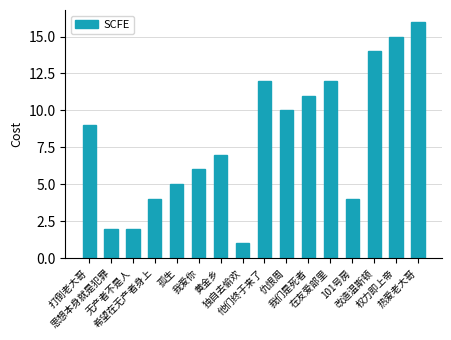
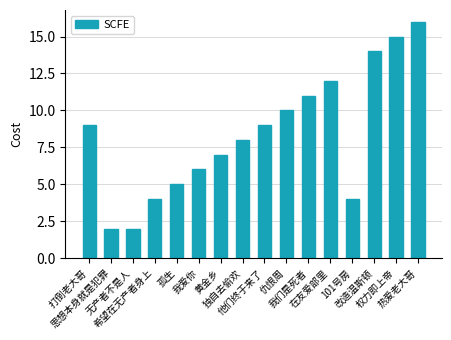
  {
    "打倒老大哥": 9,
    "思想本身就是犯罪": 2,
    "无产者不是人": 2,
    "希望在无产者身上": 4,
    "孤生": 5,
    "我爱你": 6,
    "黄金乡": 7,
-   "独自去偷欢": 1,
-   "他们终于来了": 12,
+   "独自去偷欢": 8,
+   "他们终于来了": 9,
    "仇恨周": 10,
    "我们是死者": 11,
    "在友爱部里": 12,
    "101号房": 4,
    "改造温斯顿": 14,
    "权力即上帝": 15,
    "热爱老大哥": 16
  }
